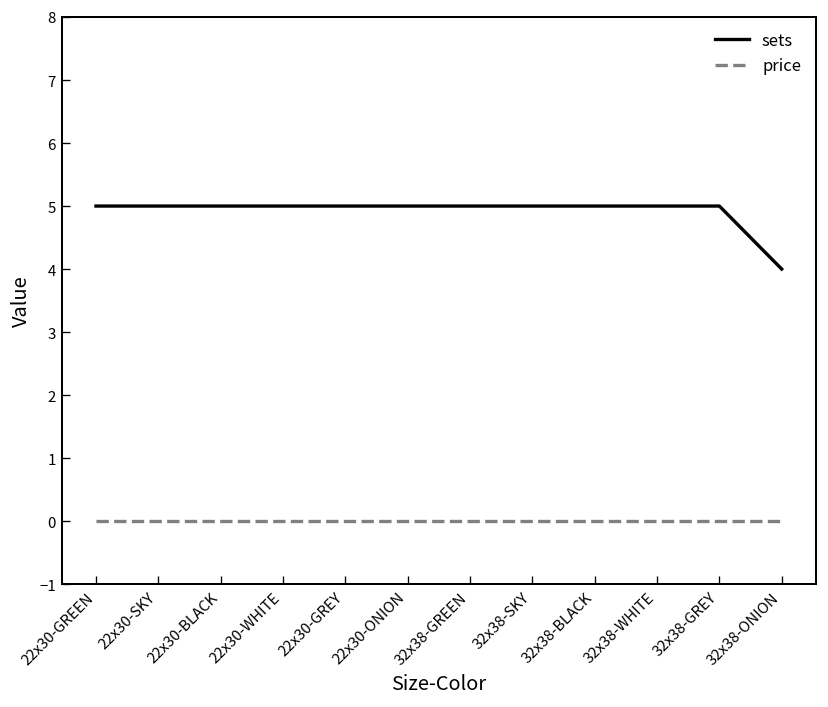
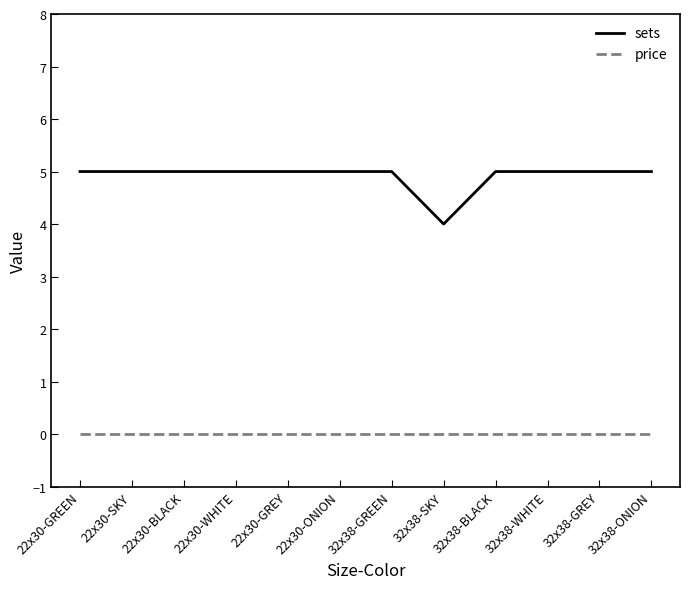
  {
    "sets": {
      "22x30-GREEN": 5,
      "22x30-SKY": 5,
      "22x30-BLACK": 5,
      "22x30-WHITE": 5,
      "22x30-GREY": 5,
      "22x30-ONION": 5,
      "32x38-GREEN": 5,
-     "32x38-SKY": 5,
+     "32x38-SKY": 4,
      "32x38-BLACK": 5,
      "32x38-WHITE": 5,
      "32x38-GREY": 5,
-     "32x38-ONION": 4
+     "32x38-ONION": 5
    },
    "price": {
      "22x30-GREEN": 0,
      "22x30-SKY": 0,
      "22x30-BLACK": 0,
      "22x30-WHITE": 0,
      "22x30-GREY": 0,
      "22x30-ONION": 0,
      "32x38-GREEN": 0,
      "32x38-SKY": 0,
      "32x38-BLACK": 0,
      "32x38-WHITE": 0,
      "32x38-GREY": 0,
      "32x38-ONION": 0
    }
  }
